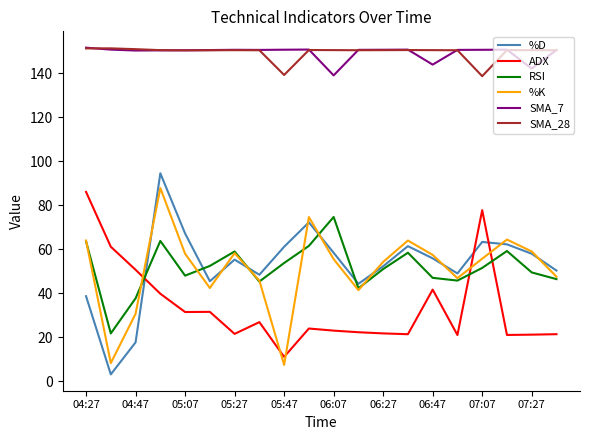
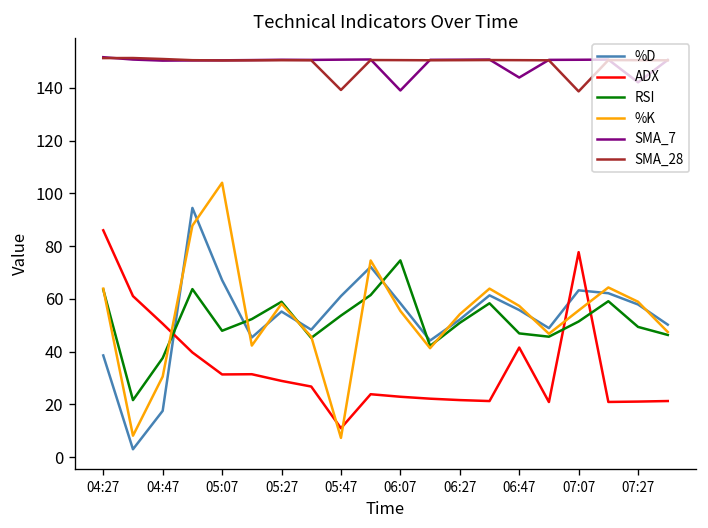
  {
    "%D": {
      "04:27": 39,
      "04:47": 18,
      "05:07": 67,
      "05:27": 55,
      "05:47": 61,
      "06:07": 58,
      "06:27": 52,
      "06:47": 56,
      "07:07": 63
    },
    "ADX": {
      "04:27": 86,
      "04:47": 51,
      "05:07": 31,
-     "05:27": 21,
+     "05:27": 29,
      "05:47": 11,
      "06:07": 23,
      "06:27": 22,
      "06:47": 42,
      "07:07": 78,
      "07:27": 21
    },
    "RSI": {
      "04:47": 38,
      "05:07": 48,
      "05:47": 54,
      "06:07": 75,
      "06:27": 51,
      "06:47": 47,
      "07:07": 51,
      "07:27": 49
    },
    "%K": {
      "04:47": 31,
-     "05:07": 58,
+     "05:07": 104,
      "05:47": 7,
      "06:07": 55,
      "06:27": 54,
      "06:47": 57,
      "07:07": 56
    },
    "SMA_7": {
      "05:47": 151,
      "06:07": 139,
      "06:47": 144,
      "07:07": 151
    },
    "SMA_28": {
      "05:47": 139,
      "06:07": 150,
      "06:47": 150,
      "07:07": 139
    }
  }
